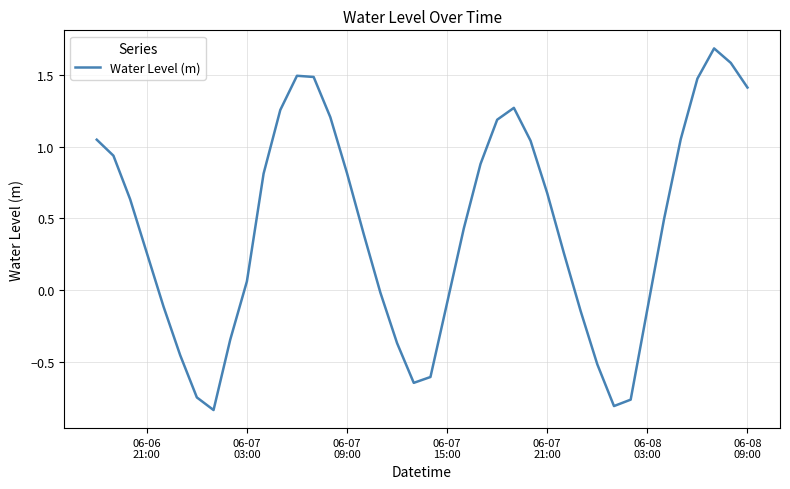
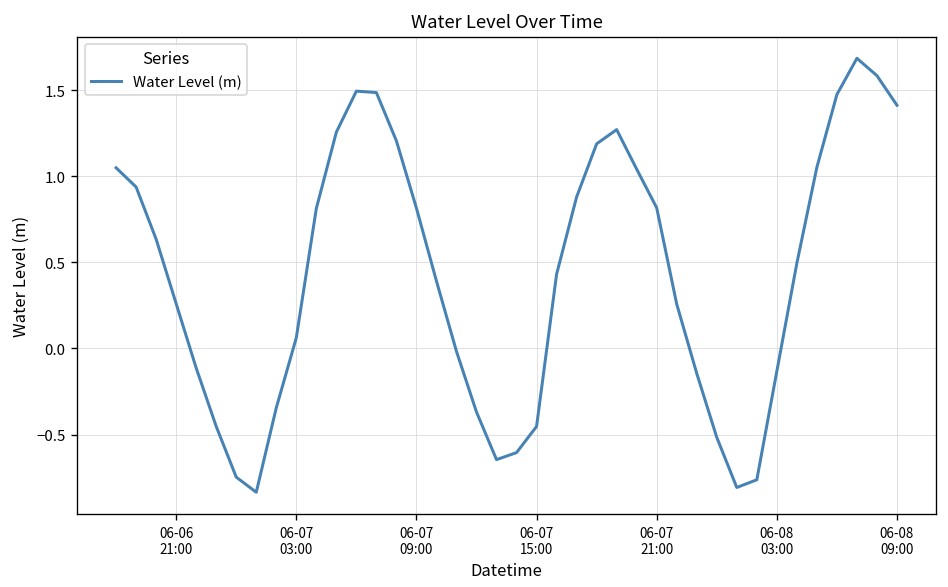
  {
    "06-06 21:00": 0.26,
    "06-07 03:00": 0.06,
    "06-07 09:00": 0.82,
-   "06-07 15:00": -0.09,
-   "06-07 21:00": 0.68,
+   "06-07 15:00": -0.45,
+   "06-07 21:00": 0.82,
    "06-08 03:00": -0.13,
    "06-08 09:00": 1.41
  }
